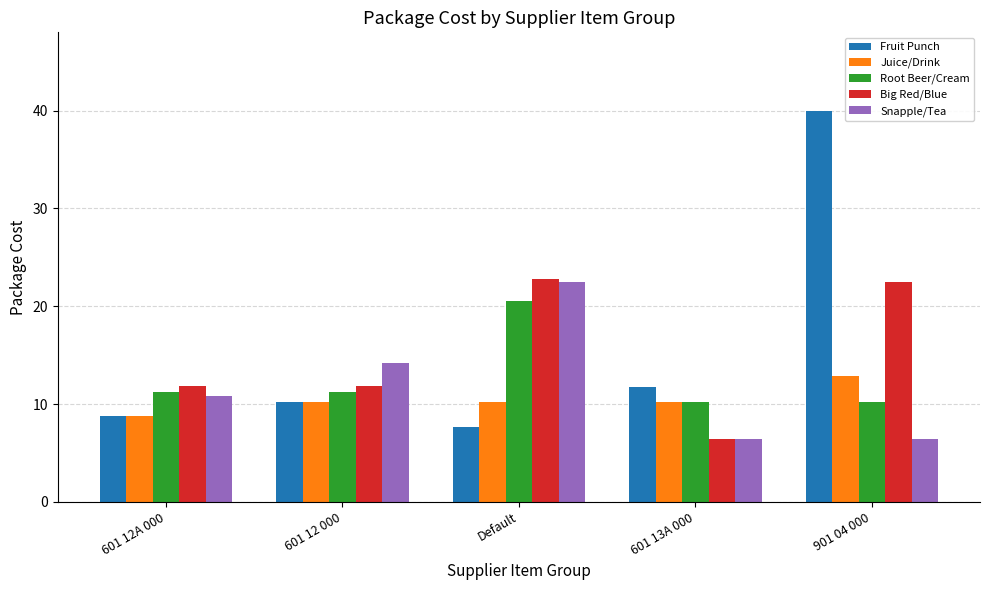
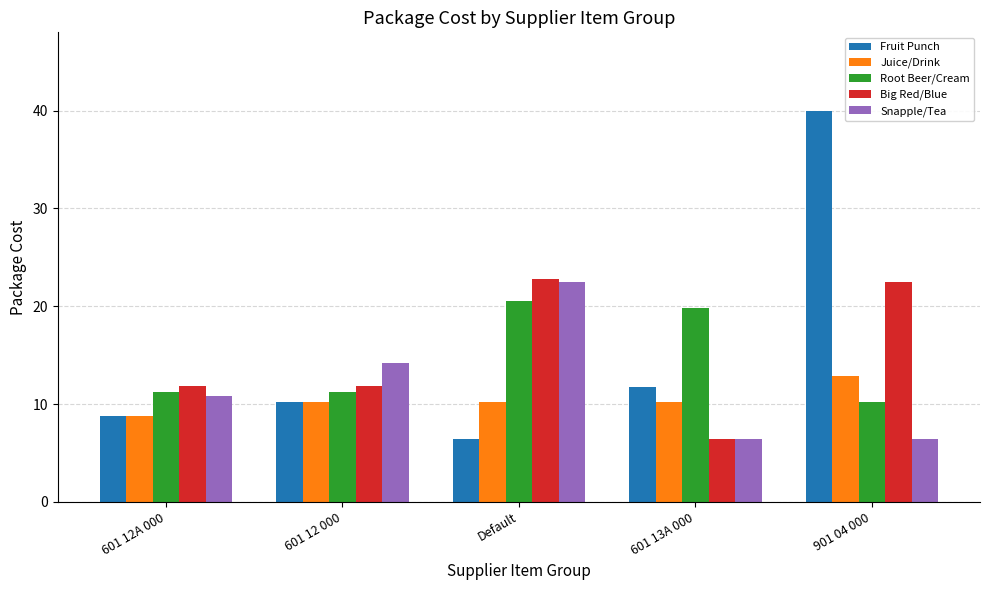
  {
    "Fruit Punch": {
      "601 12A 000": 9,
      "601 12 000": 10,
-     "Default": 8,
+     "Default": 6,
      "601 13A 000": 12,
      "901 04 000": 40
    },
    "Juice/Drink": {
      "601 12A 000": 9,
      "601 12 000": 10,
      "Default": 10,
      "601 13A 000": 10,
      "901 04 000": 13
    },
    "Root Beer/Cream": {
      "601 12A 000": 11,
      "601 12 000": 11,
      "Default": 21,
-     "601 13A 000": 10,
+     "601 13A 000": 20,
      "901 04 000": 10
    },
    "Big Red/Blue": {
      "601 12A 000": 12,
      "601 12 000": 12,
      "Default": 23,
      "601 13A 000": 6,
      "901 04 000": 23
    },
    "Snapple/Tea": {
      "601 12A 000": 11,
      "601 12 000": 14,
      "Default": 23,
      "601 13A 000": 6,
      "901 04 000": 6
    }
  }
